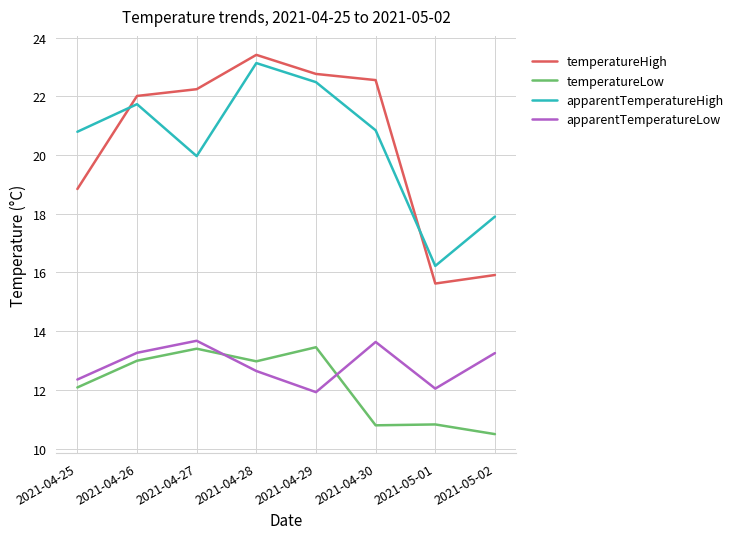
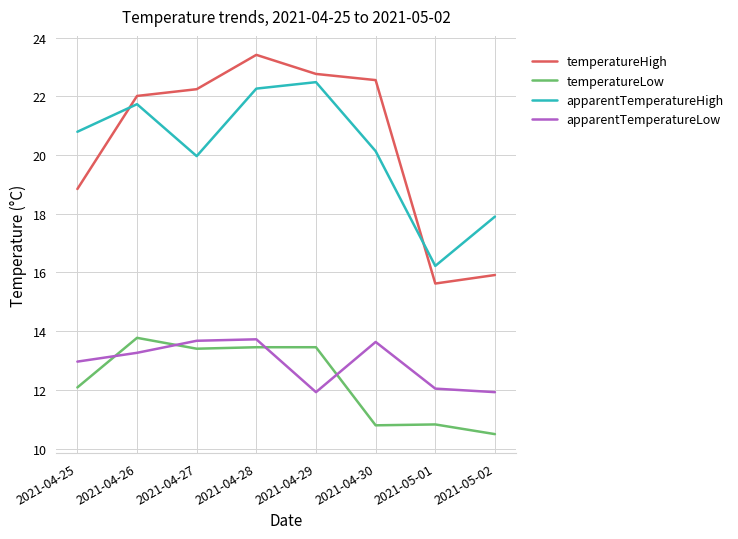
  {
    "temperatureHigh": {
      "2021-04-25": 18.8,
      "2021-04-26": 22.0,
      "2021-04-27": 22.2,
      "2021-04-28": 23.4,
      "2021-04-29": 22.8,
      "2021-04-30": 22.6,
      "2021-05-01": 15.6,
      "2021-05-02": 15.9
    },
    "temperatureLow": {
      "2021-04-25": 12.1,
-     "2021-04-26": 13.0,
+     "2021-04-26": 13.8,
      "2021-04-27": 13.4,
-     "2021-04-28": 13.0,
+     "2021-04-28": 13.5,
      "2021-04-29": 13.5,
      "2021-04-30": 10.8,
      "2021-05-01": 10.8,
      "2021-05-02": 10.5
    },
    "apparentTemperatureHigh": {
      "2021-04-25": 20.8,
      "2021-04-26": 21.7,
      "2021-04-27": 20.0,
-     "2021-04-28": 23.1,
+     "2021-04-28": 22.3,
      "2021-04-29": 22.5,
-     "2021-04-30": 20.8,
+     "2021-04-30": 20.1,
      "2021-05-01": 16.2,
      "2021-05-02": 17.9
    },
    "apparentTemperatureLow": {
-     "2021-04-25": 12.4,
+     "2021-04-25": 13.0,
      "2021-04-26": 13.3,
      "2021-04-27": 13.7,
-     "2021-04-28": 12.6,
+     "2021-04-28": 13.7,
      "2021-04-29": 11.9,
      "2021-04-30": 13.6,
      "2021-05-01": 12.0,
-     "2021-05-02": 13.3
+     "2021-05-02": 11.9
    }
  }
